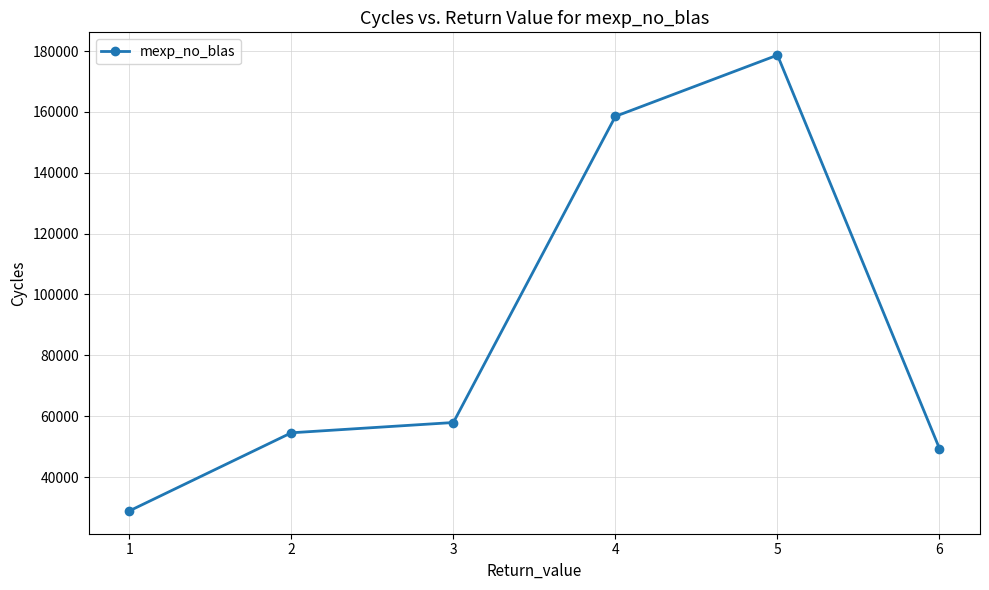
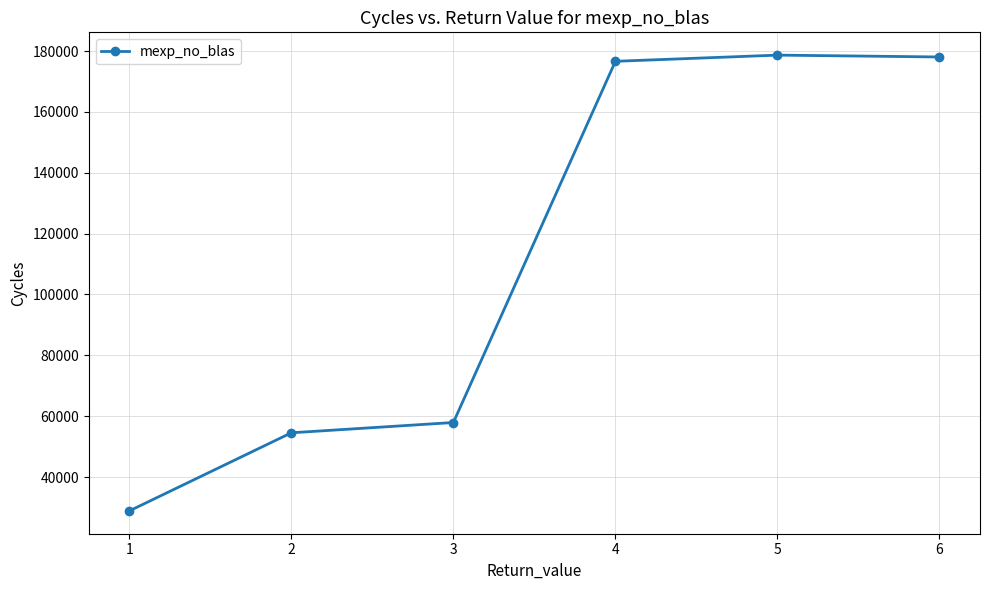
  {
    "1": 29000,
    "2": 55000,
    "3": 58000,
-   "4": 159000,
+   "4": 177000,
    "5": 179000,
-   "6": 49000
+   "6": 178000
  }
